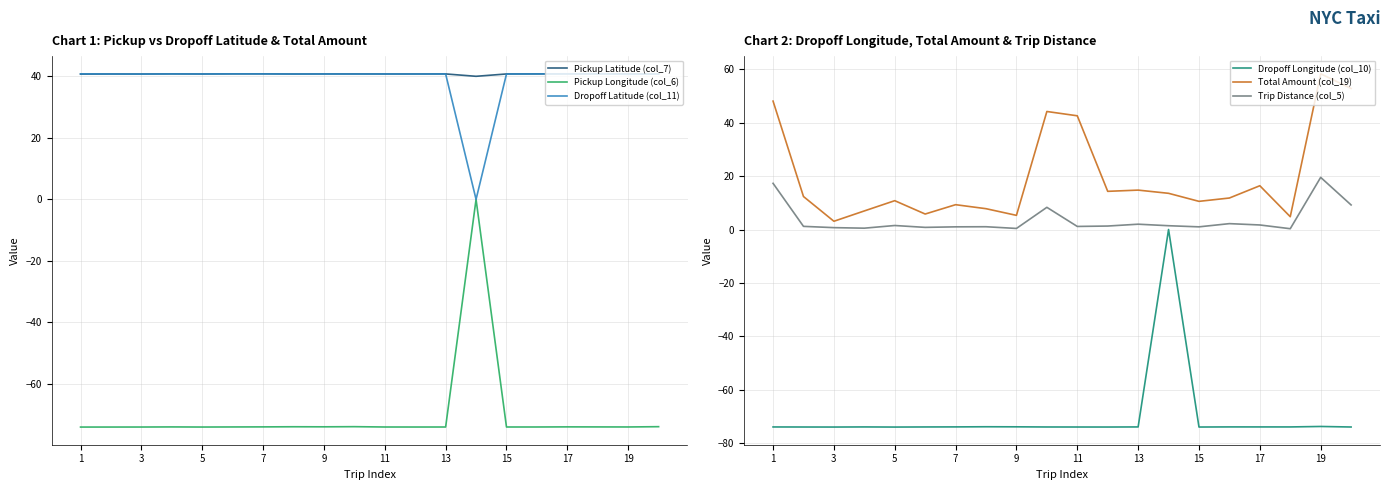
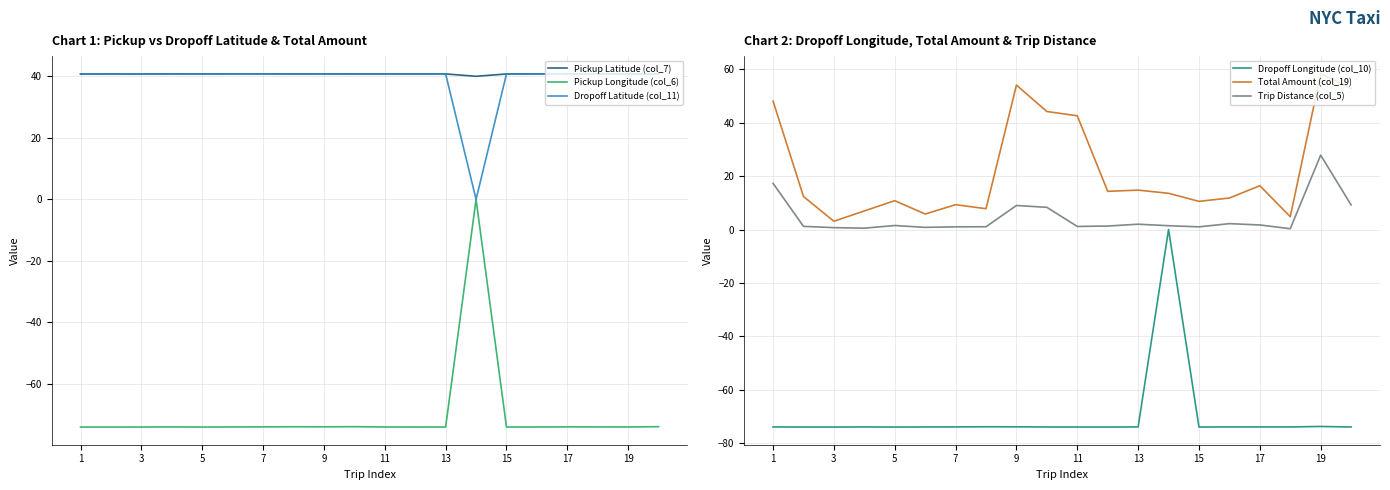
  {
    "Chart 1: Pickup vs Dropoff Latitude & Total Amount": {
      "Pickup Longitude (col_6)": {
        "1": -74,
        "3": -74,
        "5": -74,
        "7": -74,
        "9": -74,
        "11": -74,
        "13": -74,
        "15": -74,
        "17": -74,
        "19": -74
      }
    },
    "Chart 2: Dropoff Longitude, Total Amount & Trip Distance": {
      "Dropoff Longitude (col_10)": {
        "1": -74,
        "3": -74,
        "5": -74,
        "7": -74,
        "9": -74,
        "11": -74,
        "13": -74,
        "15": -74,
        "17": -74,
        "19": -74
      },
      "Total Amount (col_19)": {
        "1": 48,
        "3": 3,
        "5": 11,
        "7": 9,
-       "9": 5,
+       "9": 54,
        "11": 43,
        "13": 15,
        "15": 11,
        "17": 16
      },
      "Trip Distance (col_5)": {
        "1": 17,
        "3": 1,
        "5": 2,
        "7": 1,
-       "9": 0,
+       "9": 9,
        "11": 1,
        "13": 2,
        "15": 1,
        "17": 2,
-       "19": 20
+       "19": 28
      }
    }
  }
